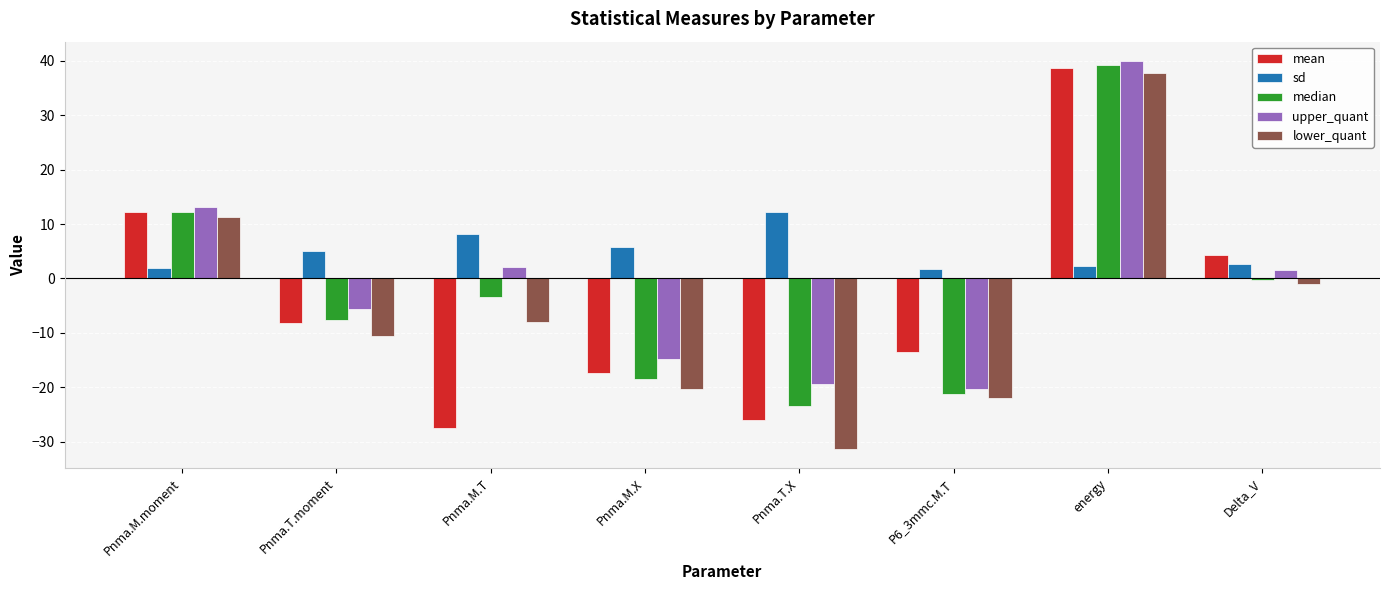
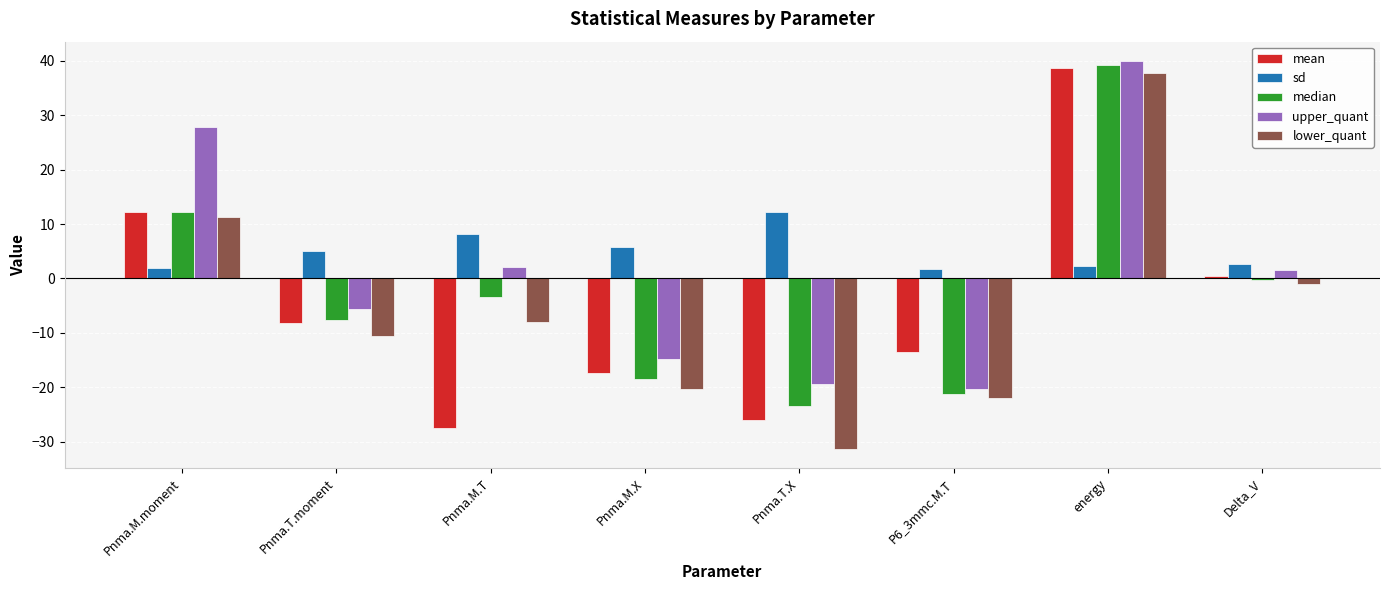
  {
    "mean": {
      "Pnma.M.moment": 12,
      "Pnma.T.moment": -8,
      "Pnma.M.T": -27,
      "Pnma.M.X": -17,
      "Pnma.T.X": -26,
      "P6_3mmc.M.T": -13,
      "energy": 39,
-     "Delta_V": 4
+     "Delta_V": 0
    },
    "sd": {
      "Pnma.M.moment": 2,
      "Pnma.T.moment": 5,
      "Pnma.M.T": 8,
      "Pnma.M.X": 6,
      "Pnma.T.X": 12,
      "P6_3mmc.M.T": 2,
      "energy": 2,
      "Delta_V": 3
    },
    "median": {
      "Pnma.M.moment": 12,
      "Pnma.T.moment": -8,
      "Pnma.M.T": -3,
      "Pnma.M.X": -18,
      "Pnma.T.X": -24,
      "P6_3mmc.M.T": -21,
      "energy": 39
    },
    "upper_quant": {
-     "Pnma.M.moment": 13,
+     "Pnma.M.moment": 28,
      "Pnma.T.moment": -6,
      "Pnma.M.T": 2,
      "Pnma.M.X": -15,
      "Pnma.T.X": -19,
      "P6_3mmc.M.T": -20,
      "energy": 40,
      "Delta_V": 1
    },
    "lower_quant": {
      "Pnma.M.moment": 11,
      "Pnma.T.moment": -11,
      "Pnma.M.T": -8,
      "Pnma.M.X": -20,
      "Pnma.T.X": -31,
      "P6_3mmc.M.T": -22,
      "energy": 38,
      "Delta_V": -1
    }
  }
